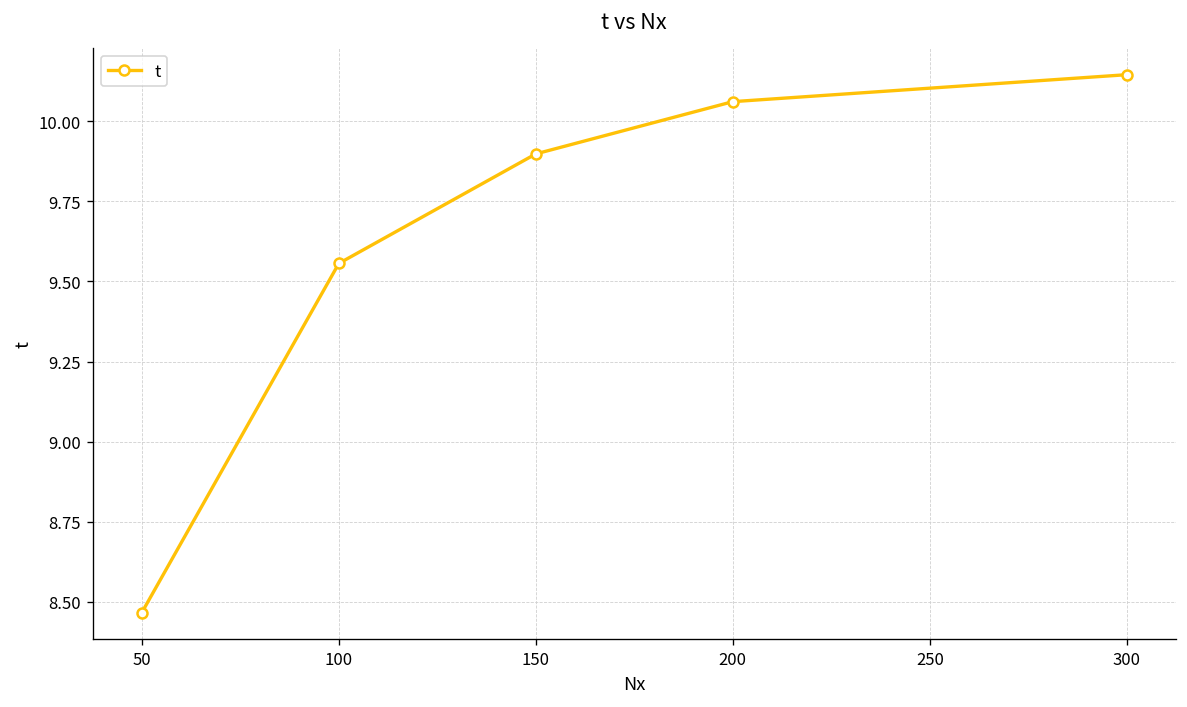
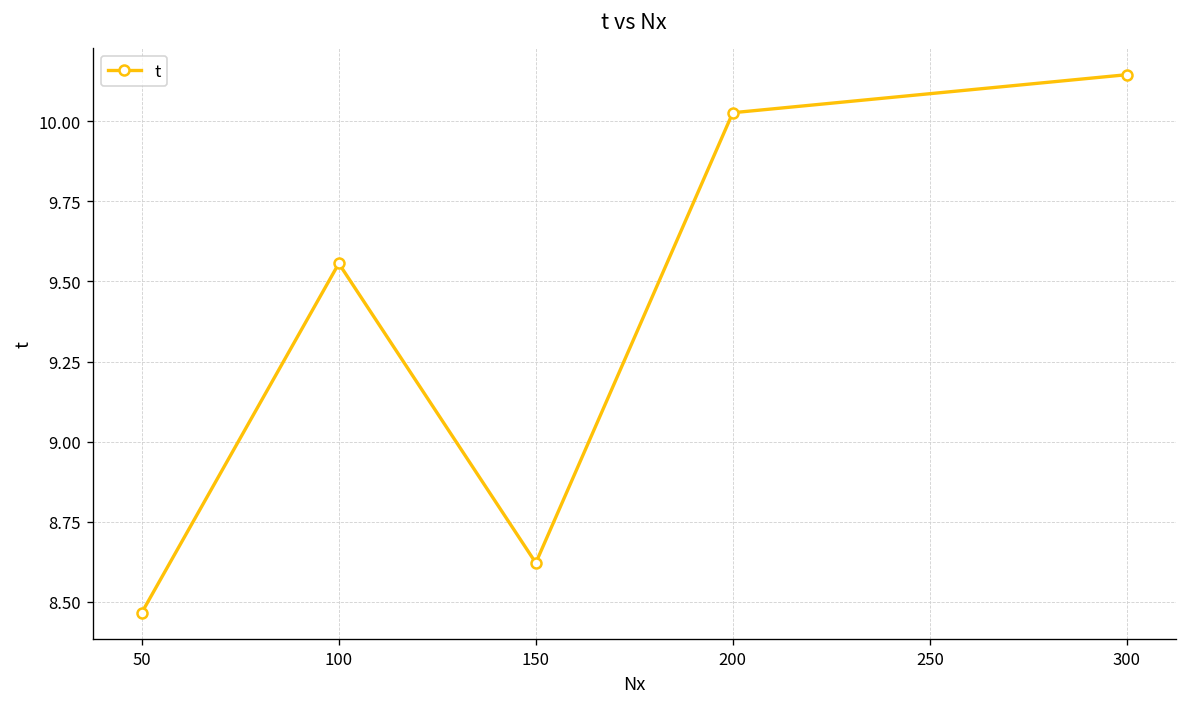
  {
    "50": 8.47,
    "100": 9.56,
-   "150": 9.90,
-   "200": 10.06,
+   "150": 8.62,
+   "200": 10.03,
    "300": 10.14
  }
